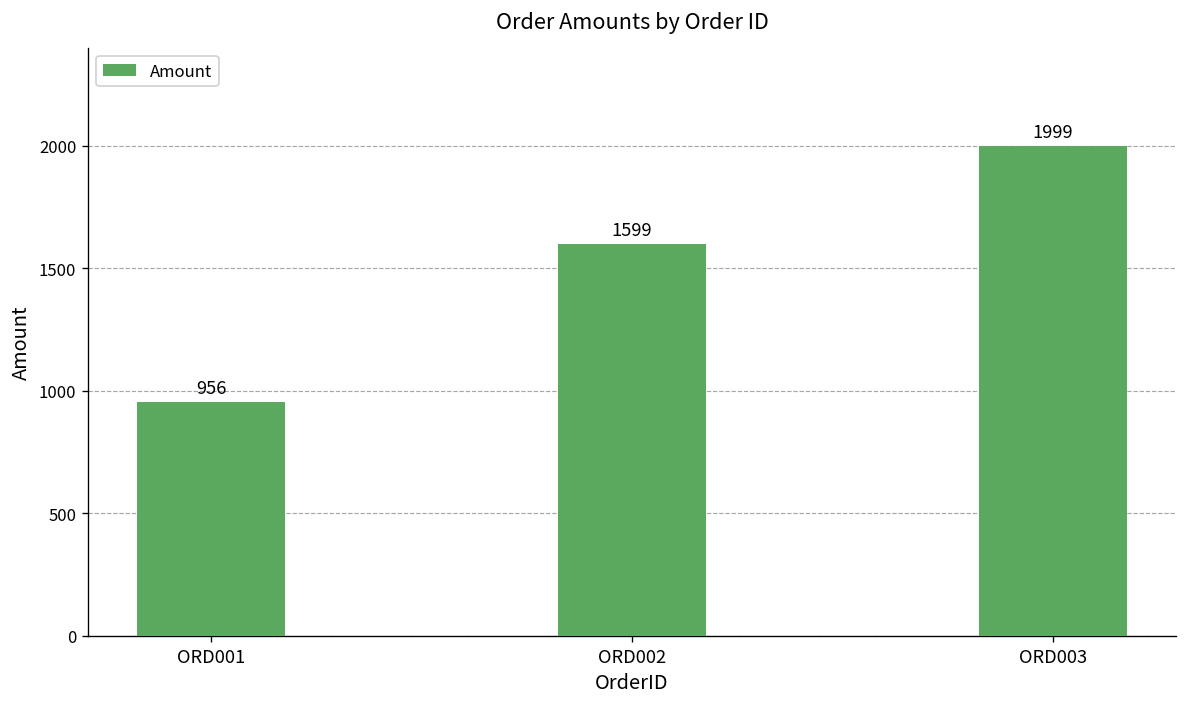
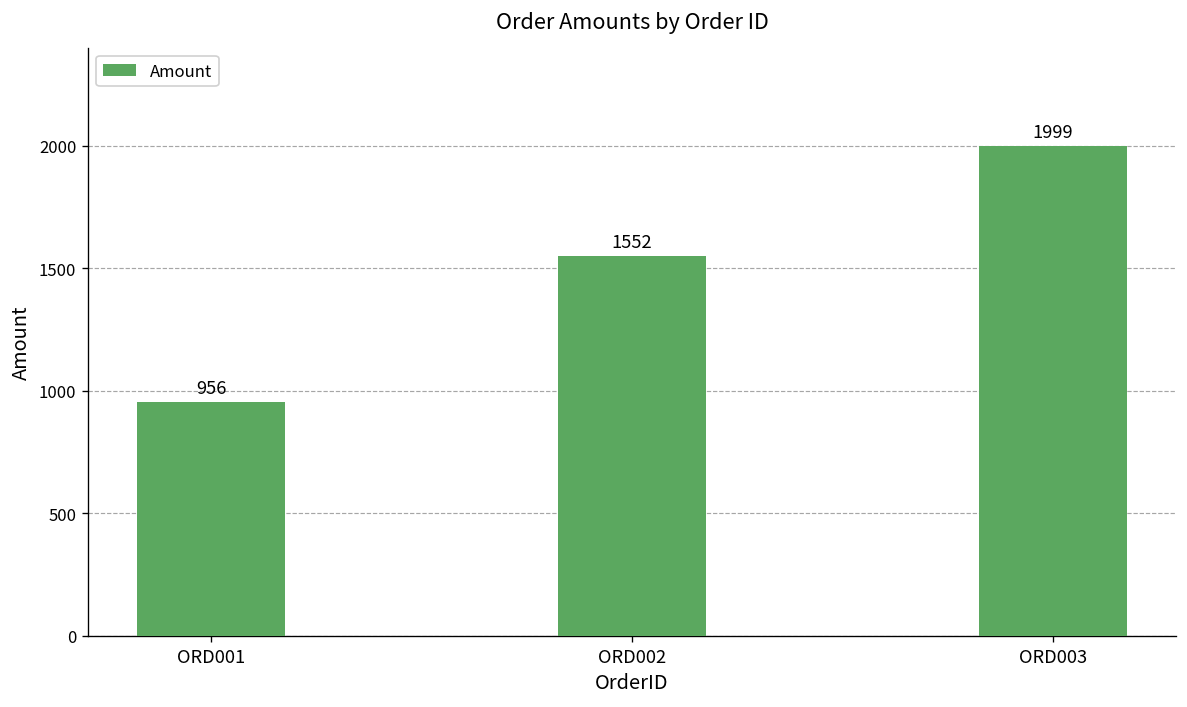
  {
    "ORD001": 956,
-   "ORD002": 1599,
+   "ORD002": 1552,
    "ORD003": 1999
  }
